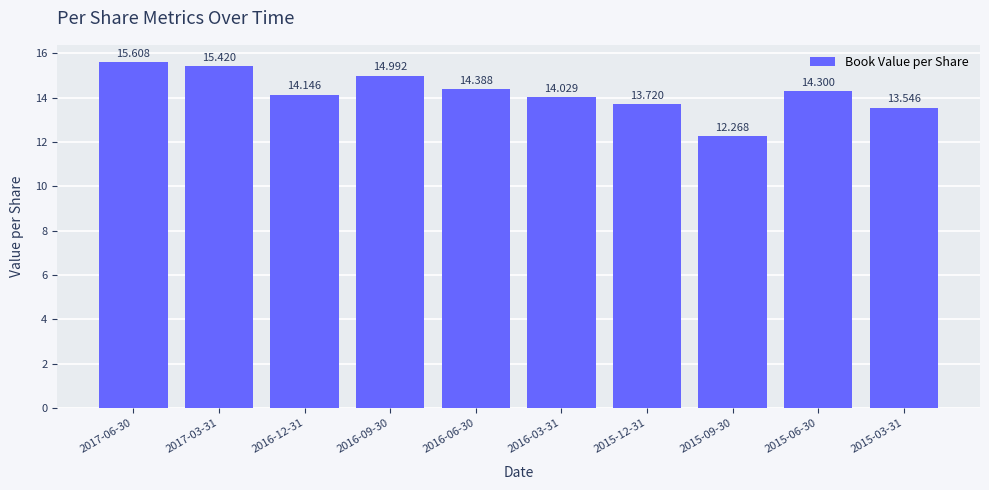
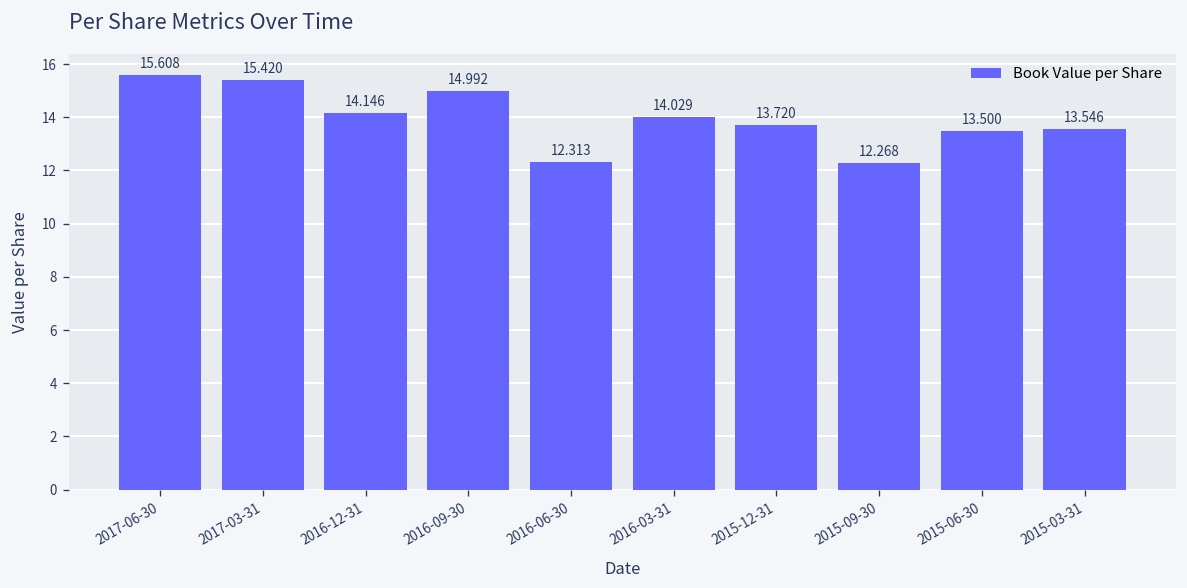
  {
    "2017-06-30": 15.608,
    "2017-03-31": 15.420,
    "2016-12-31": 14.146,
    "2016-09-30": 14.992,
-   "2016-06-30": 14.388,
+   "2016-06-30": 12.313,
    "2016-03-31": 14.029,
    "2015-12-31": 13.720,
    "2015-09-30": 12.268,
-   "2015-06-30": 14.300,
+   "2015-06-30": 13.500,
    "2015-03-31": 13.546
  }
